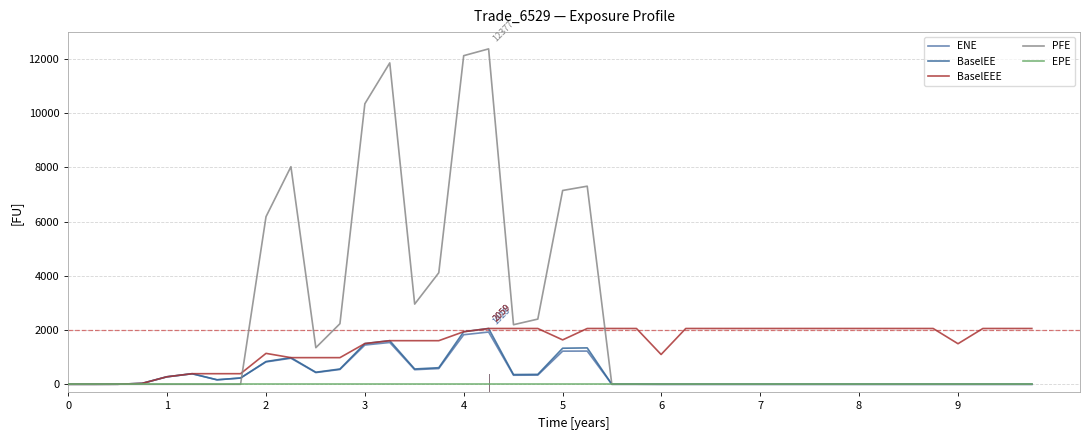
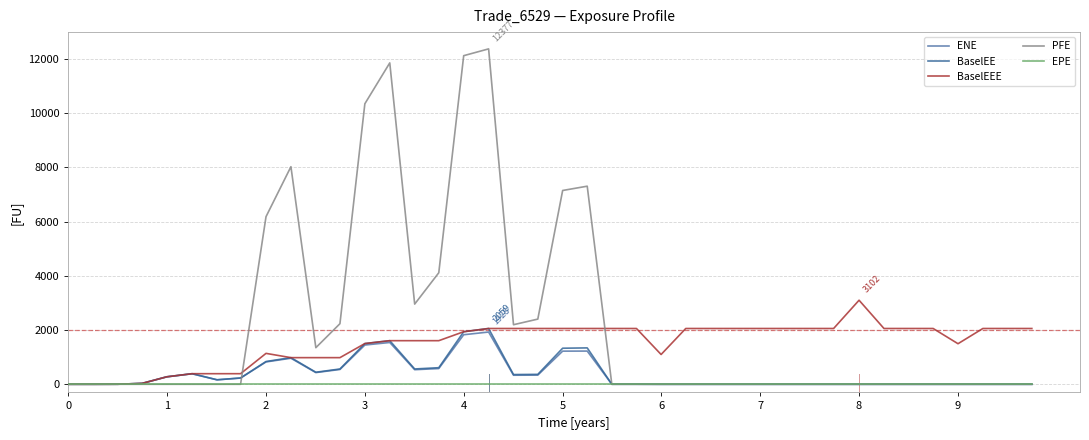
  {
    "BaselEEE": {
-     "5": 1600,
-     "8": 2059
+     "5": 2100,
+     "8": 3102
    }
  }
